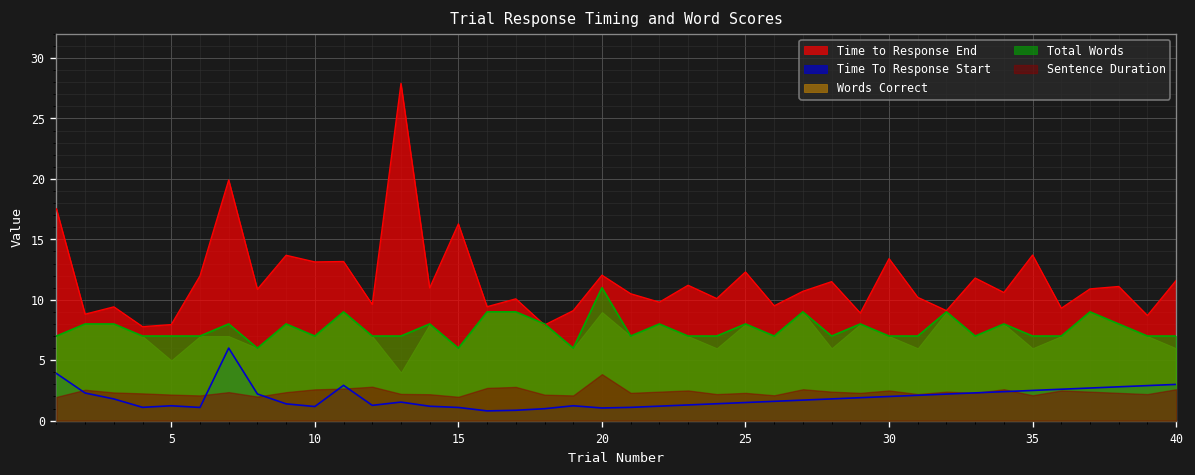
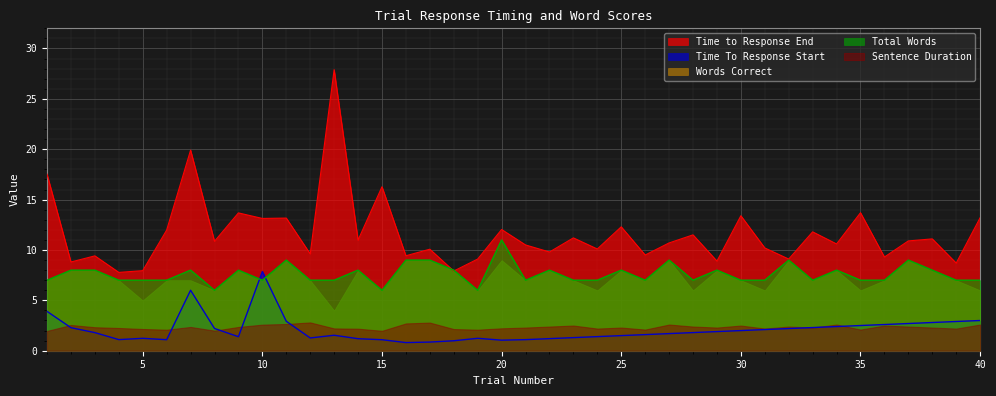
  {
    "Time to Response End": {
      "5": 7.9,
      "10": 13.1,
      "15": 16.3,
      "20": 12.0,
      "25": 12.3,
      "30": 13.4,
      "35": 13.7,
-     "40": 11.6
+     "40": 13.2
    },
    "Time To Response Start": {
      "5": 1.2,
-     "10": 1.2,
+     "10": 7.9,
      "15": 1.1,
      "20": 1.0,
      "25": 1.5,
      "30": 2.0,
      "35": 2.5,
      "40": 3.0
    },
    "Words Correct": {
      "5": 5.0,
      "20": 9.0,
      "35": 6.0,
      "40": 6.0
    },
    "Total Words": {
      "5": 7.0,
      "20": 11.0,
      "35": 7.0,
      "40": 7.0
    },
    "Sentence Duration": {
      "5": 2.2,
      "10": 2.6,
      "15": 2.0,
-     "20": 3.8,
+     "20": 2.2,
      "25": 2.3,
      "30": 2.5,
      "35": 2.1,
      "40": 2.6
    }
  }
